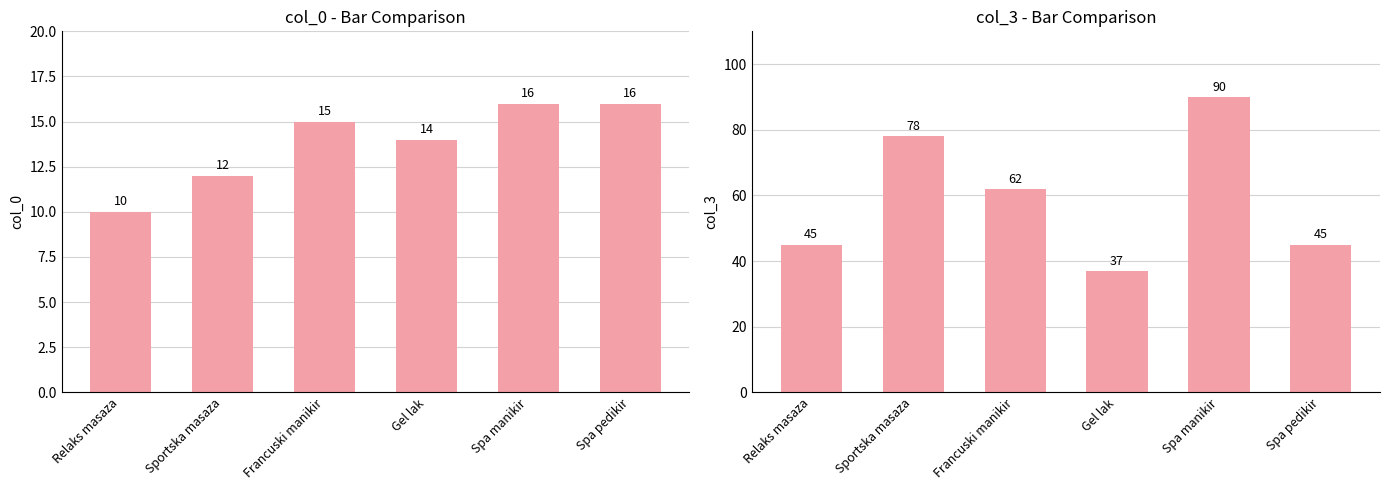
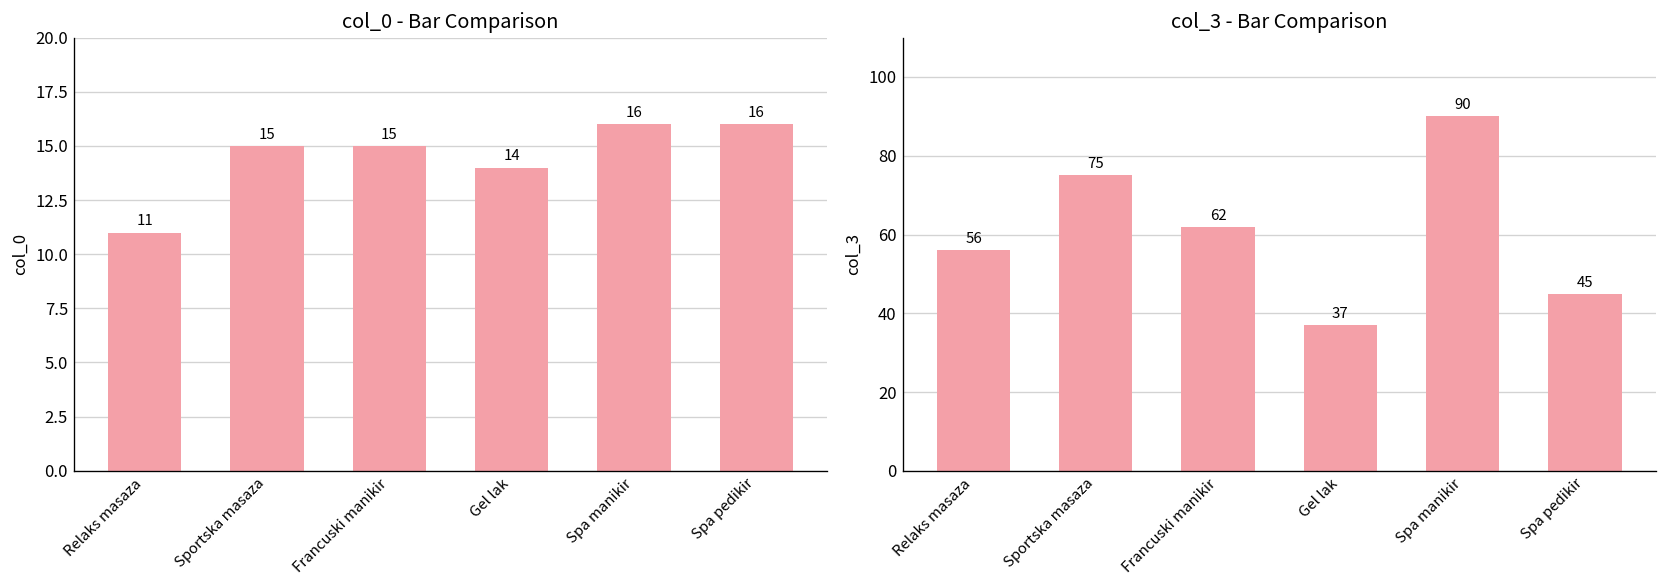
  {
    "col_0 - Bar Comparison": {
-     "Relaks masaza": 10,
-     "Sportska masaza": 12,
+     "Relaks masaza": 11,
+     "Sportska masaza": 15,
      "Francuski manikir": 15,
      "Gel lak": 14,
      "Spa manikir": 16,
      "Spa pedikir": 16
    },
    "col_3 - Bar Comparison": {
-     "Relaks masaza": 45,
-     "Sportska masaza": 78,
+     "Relaks masaza": 56,
+     "Sportska masaza": 75,
      "Francuski manikir": 62,
      "Gel lak": 37,
      "Spa manikir": 90,
      "Spa pedikir": 45
    }
  }
